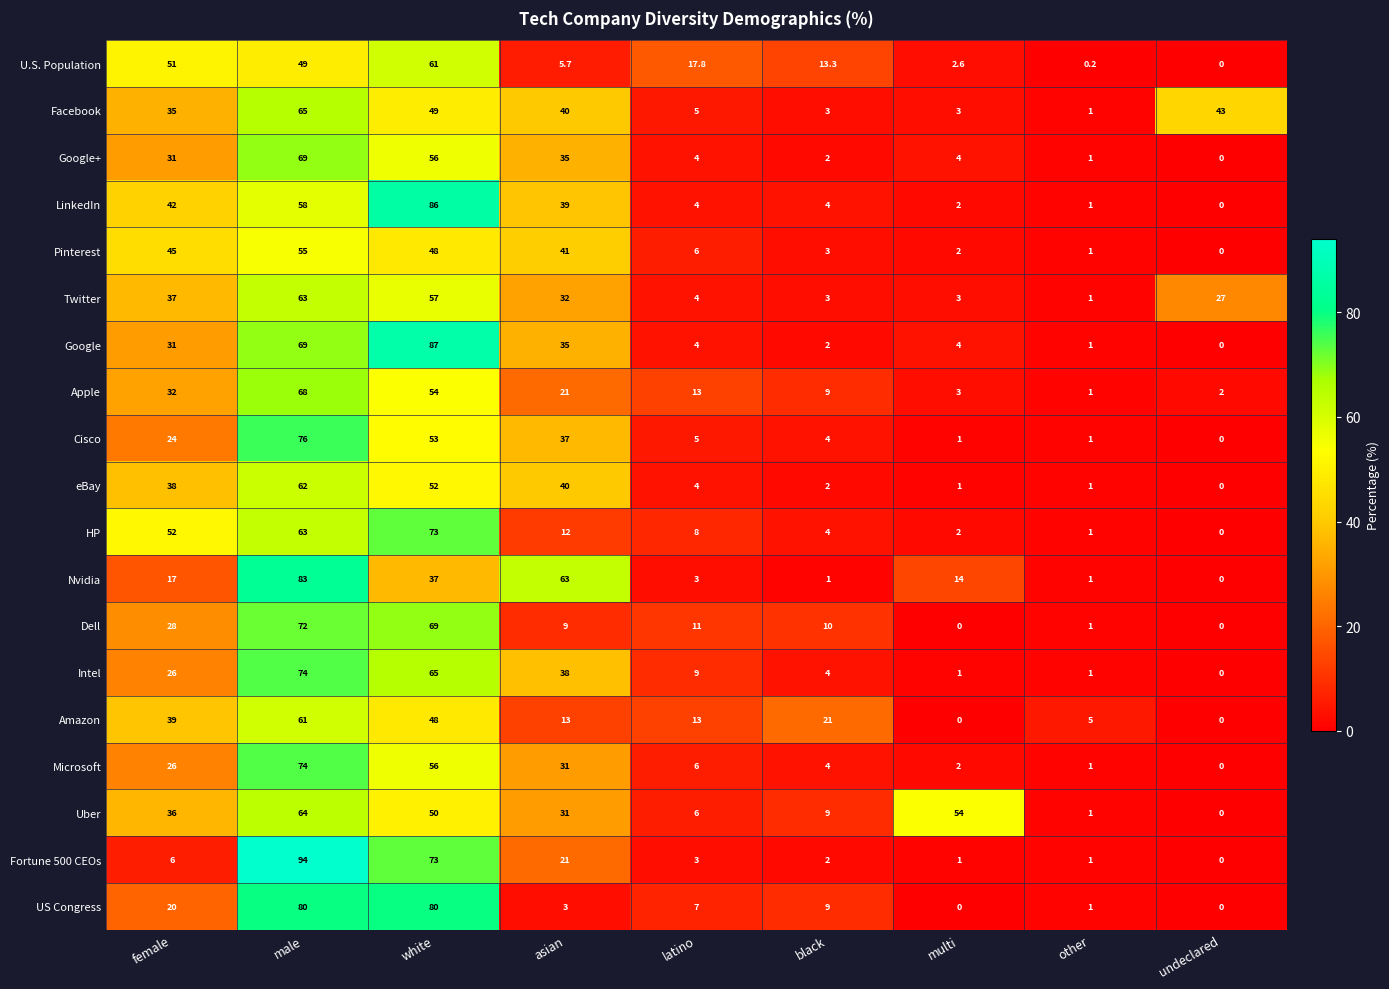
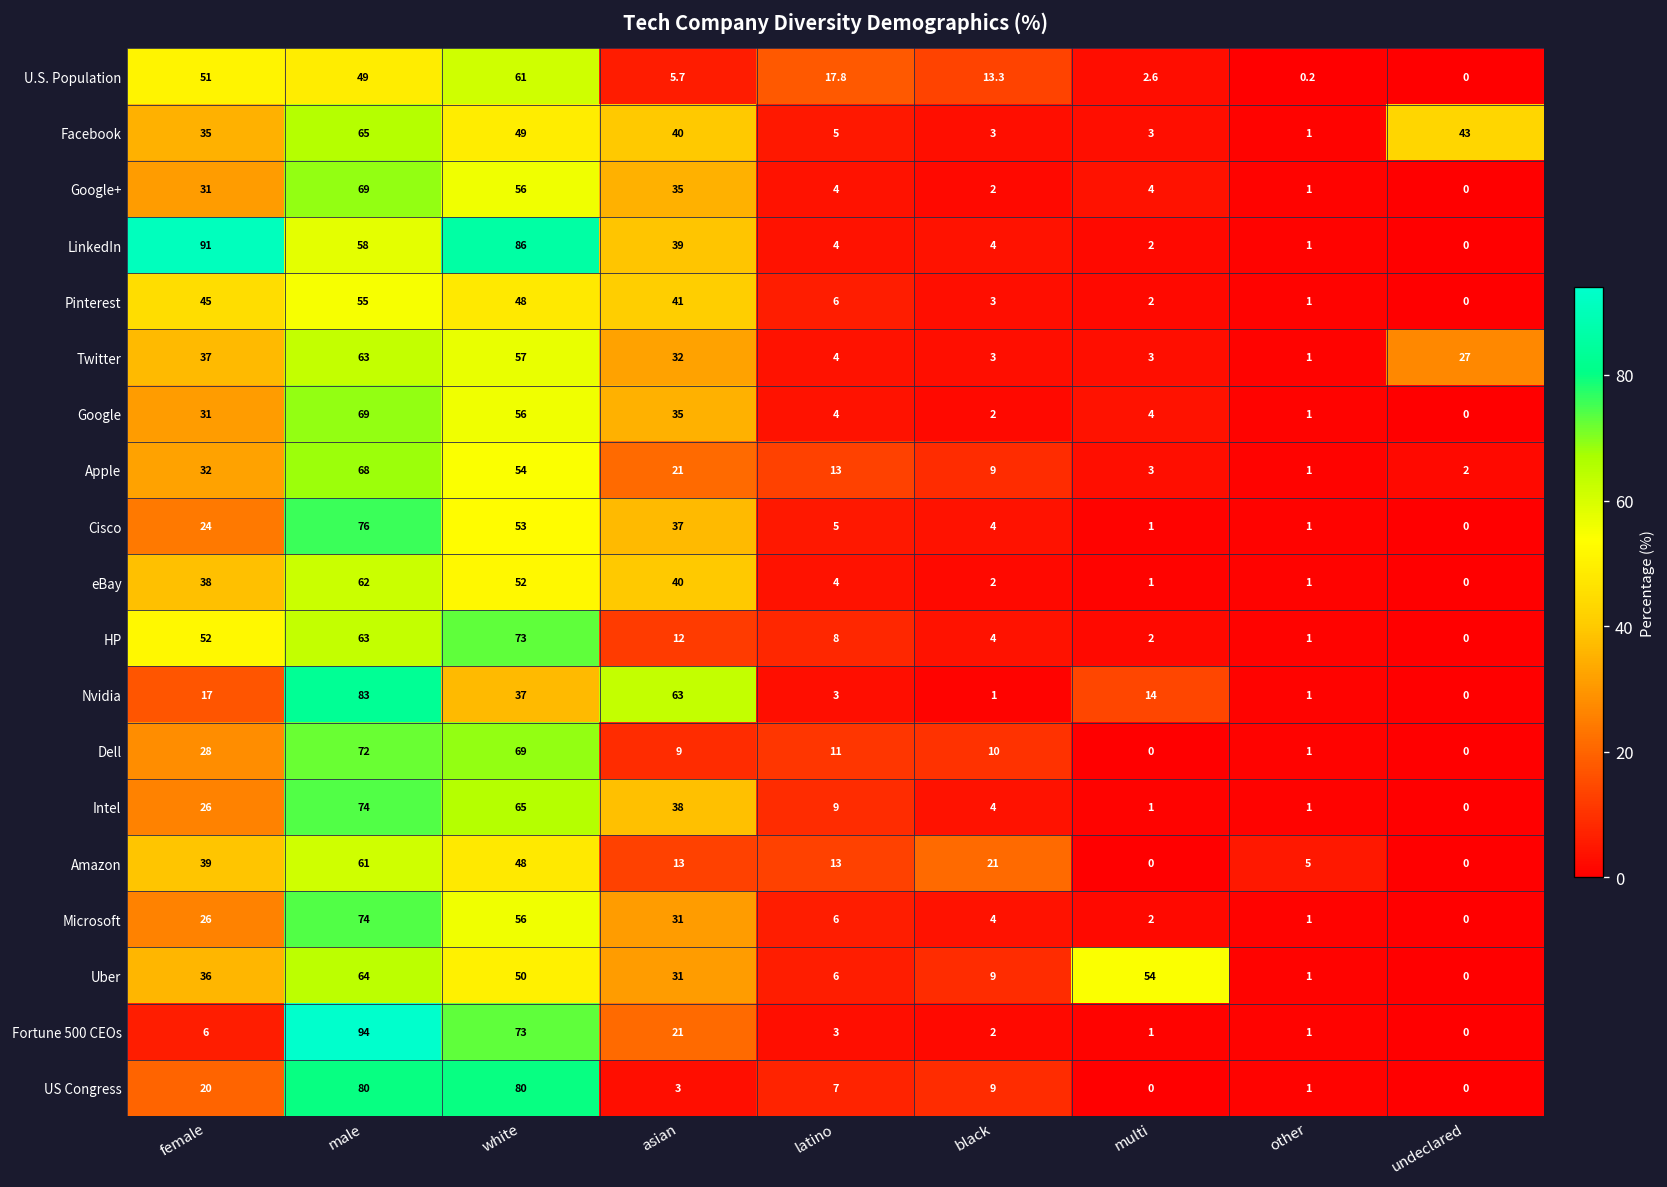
  {
    "U.S. Population": {
      "female": 51,
      "male": 49,
      "white": 61,
      "asian": 5.7,
      "latino": 17.8,
      "black": 13.3,
      "multi": 2.6,
      "other": 0.2,
      "undeclared": 0
    },
    "Facebook": {
      "female": 35,
      "male": 65,
      "white": 49,
      "asian": 40,
      "latino": 5,
      "black": 3,
      "multi": 3,
      "other": 1,
      "undeclared": 43
    },
    "Google+": {
      "female": 31,
      "male": 69,
      "white": 56,
      "asian": 35,
      "latino": 4,
      "black": 2,
      "multi": 4,
      "other": 1,
      "undeclared": 0
    },
    "LinkedIn": {
-     "female": 42,
+     "female": 91,
      "male": 58,
      "white": 86,
      "asian": 39,
      "latino": 4,
      "black": 4,
      "multi": 2,
      "other": 1,
      "undeclared": 0
    },
    "Pinterest": {
      "female": 45,
      "male": 55,
      "white": 48,
      "asian": 41,
      "latino": 6,
      "black": 3,
      "multi": 2,
      "other": 1,
      "undeclared": 0
    },
    "Twitter": {
      "female": 37,
      "male": 63,
      "white": 57,
      "asian": 32,
      "latino": 4,
      "black": 3,
      "multi": 3,
      "other": 1,
      "undeclared": 27
    },
    "Google": {
      "female": 31,
      "male": 69,
-     "white": 87,
+     "white": 56,
      "asian": 35,
      "latino": 4,
      "black": 2,
      "multi": 4,
      "other": 1,
      "undeclared": 0
    },
    "Apple": {
      "female": 32,
      "male": 68,
      "white": 54,
      "asian": 21,
      "latino": 13,
      "black": 9,
      "multi": 3,
      "other": 1,
      "undeclared": 2
    },
    "Cisco": {
      "female": 24,
      "male": 76,
      "white": 53,
      "asian": 37,
      "latino": 5,
      "black": 4,
      "multi": 1,
      "other": 1,
      "undeclared": 0
    },
    "eBay": {
      "female": 38,
      "male": 62,
      "white": 52,
      "asian": 40,
      "latino": 4,
      "black": 2,
      "multi": 1,
      "other": 1,
      "undeclared": 0
    },
    "HP": {
      "female": 52,
      "male": 63,
      "white": 73,
      "asian": 12,
      "latino": 8,
      "black": 4,
      "multi": 2,
      "other": 1,
      "undeclared": 0
    },
    "Nvidia": {
      "female": 17,
      "male": 83,
      "white": 37,
      "asian": 63,
      "latino": 3,
      "black": 1,
      "multi": 14,
      "other": 1,
      "undeclared": 0
    },
    "Dell": {
      "female": 28,
      "male": 72,
      "white": 69,
      "asian": 9,
      "latino": 11,
      "black": 10,
      "multi": 0,
      "other": 1,
      "undeclared": 0
    },
    "Intel": {
      "female": 26,
      "male": 74,
      "white": 65,
      "asian": 38,
      "latino": 9,
      "black": 4,
      "multi": 1,
      "other": 1,
      "undeclared": 0
    },
    "Amazon": {
      "female": 39,
      "male": 61,
      "white": 48,
      "asian": 13,
      "latino": 13,
      "black": 21,
      "multi": 0,
      "other": 5,
      "undeclared": 0
    },
    "Microsoft": {
      "female": 26,
      "male": 74,
      "white": 56,
      "asian": 31,
      "latino": 6,
      "black": 4,
      "multi": 2,
      "other": 1,
      "undeclared": 0
    },
    "Uber": {
      "female": 36,
      "male": 64,
      "white": 50,
      "asian": 31,
      "latino": 6,
      "black": 9,
      "multi": 54,
      "other": 1,
      "undeclared": 0
    },
    "Fortune 500 CEOs": {
      "female": 6,
      "male": 94,
      "white": 73,
      "asian": 21,
      "latino": 3,
      "black": 2,
      "multi": 1,
      "other": 1,
      "undeclared": 0
    },
    "US Congress": {
      "female": 20,
      "male": 80,
      "white": 80,
      "asian": 3,
      "latino": 7,
      "black": 9,
      "multi": 0,
      "other": 1,
      "undeclared": 0
    }
  }
